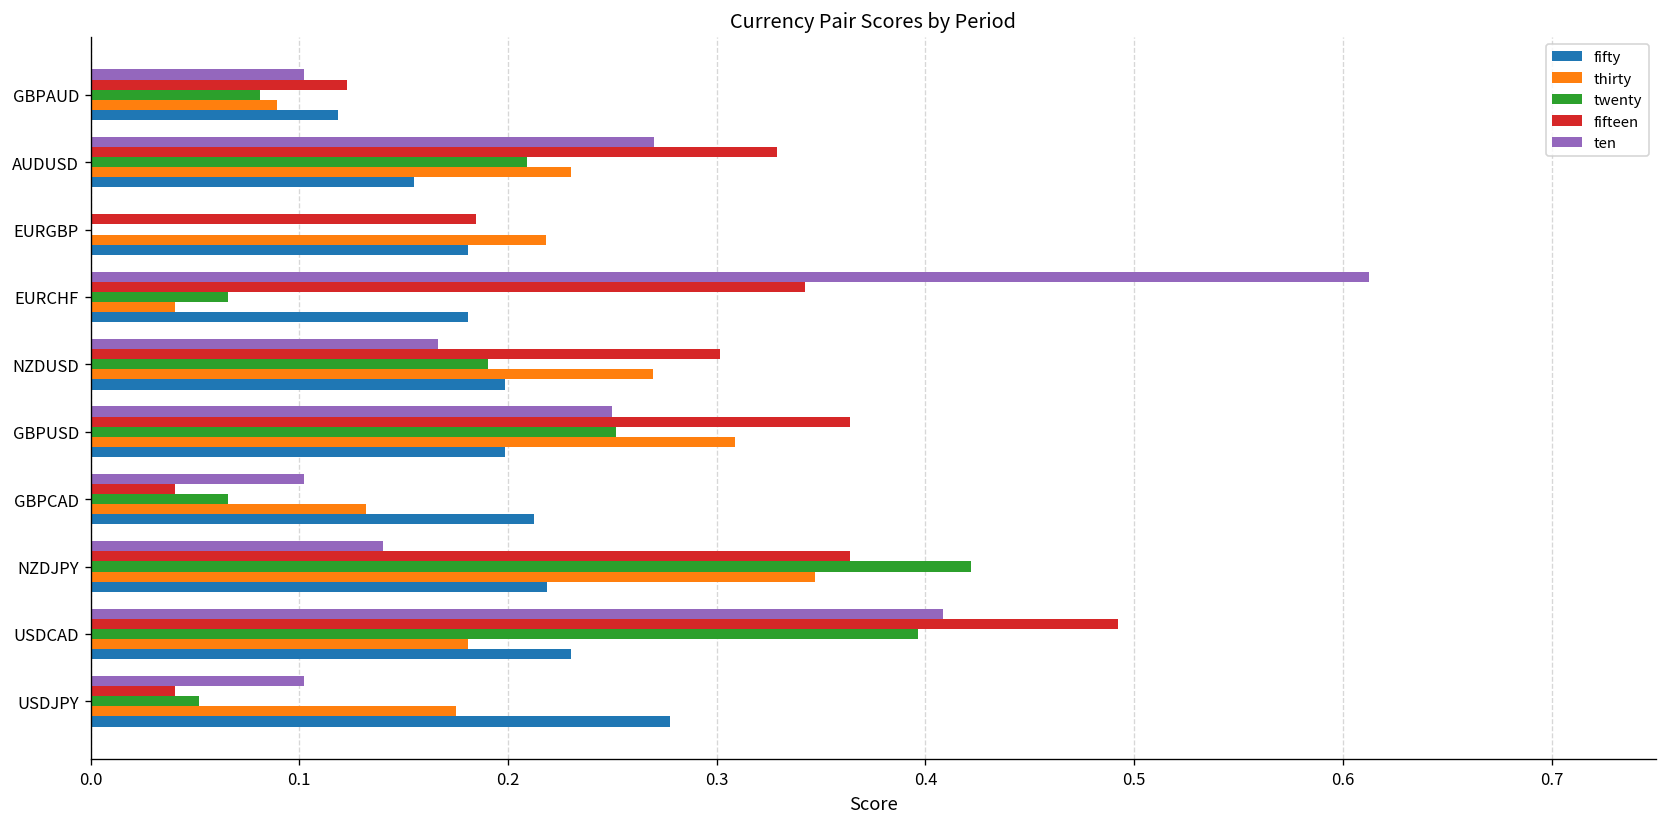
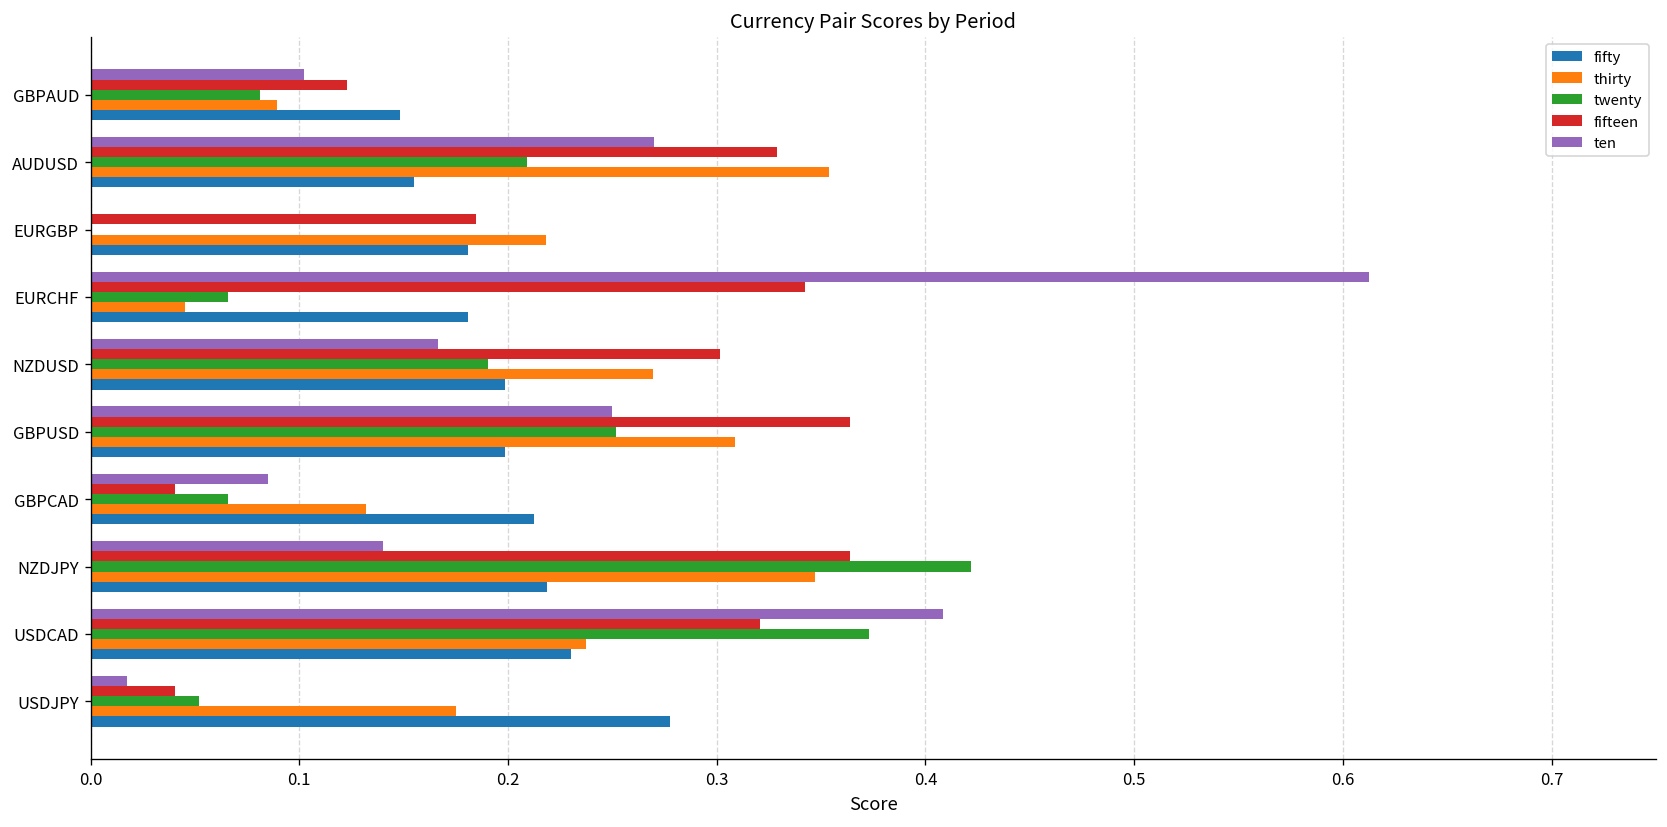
  {
    "fifty": {
-     "GBPAUD": 0.119,
+     "GBPAUD": 0.148,
      "AUDUSD": 0.155,
      "EURGBP": 0.181,
      "EURCHF": 0.181,
      "NZDUSD": 0.199,
      "GBPUSD": 0.199,
      "GBPCAD": 0.212,
      "NZDJPY": 0.219,
      "USDCAD": 0.230,
      "USDJPY": 0.278
    },
    "thirty": {
      "GBPAUD": 0.089,
-     "AUDUSD": 0.230,
+     "AUDUSD": 0.354,
      "EURGBP": 0.218,
-     "EURCHF": 0.040,
+     "EURCHF": 0.045,
      "NZDUSD": 0.270,
      "GBPUSD": 0.309,
      "GBPCAD": 0.132,
      "NZDJPY": 0.347,
-     "USDCAD": 0.181,
+     "USDCAD": 0.238,
      "USDJPY": 0.175
    },
    "twenty": {
      "GBPAUD": 0.081,
      "AUDUSD": 0.209,
      "EURGBP": 0.000,
      "EURCHF": 0.066,
      "NZDUSD": 0.190,
      "GBPUSD": 0.252,
      "GBPCAD": 0.066,
      "NZDJPY": 0.422,
-     "USDCAD": 0.396,
+     "USDCAD": 0.373,
      "USDJPY": 0.052
    },
    "fifteen": {
      "GBPAUD": 0.123,
      "AUDUSD": 0.329,
      "EURGBP": 0.185,
      "EURCHF": 0.342,
      "NZDUSD": 0.302,
      "GBPUSD": 0.364,
      "GBPCAD": 0.040,
      "NZDJPY": 0.364,
-     "USDCAD": 0.492,
+     "USDCAD": 0.321,
      "USDJPY": 0.040
    },
    "ten": {
      "GBPAUD": 0.102,
      "AUDUSD": 0.270,
      "EURGBP": 0.000,
      "EURCHF": 0.612,
      "NZDUSD": 0.167,
      "GBPUSD": 0.250,
-     "GBPCAD": 0.102,
+     "GBPCAD": 0.085,
      "NZDJPY": 0.140,
      "USDCAD": 0.408,
-     "USDJPY": 0.102
+     "USDJPY": 0.017
    }
  }
